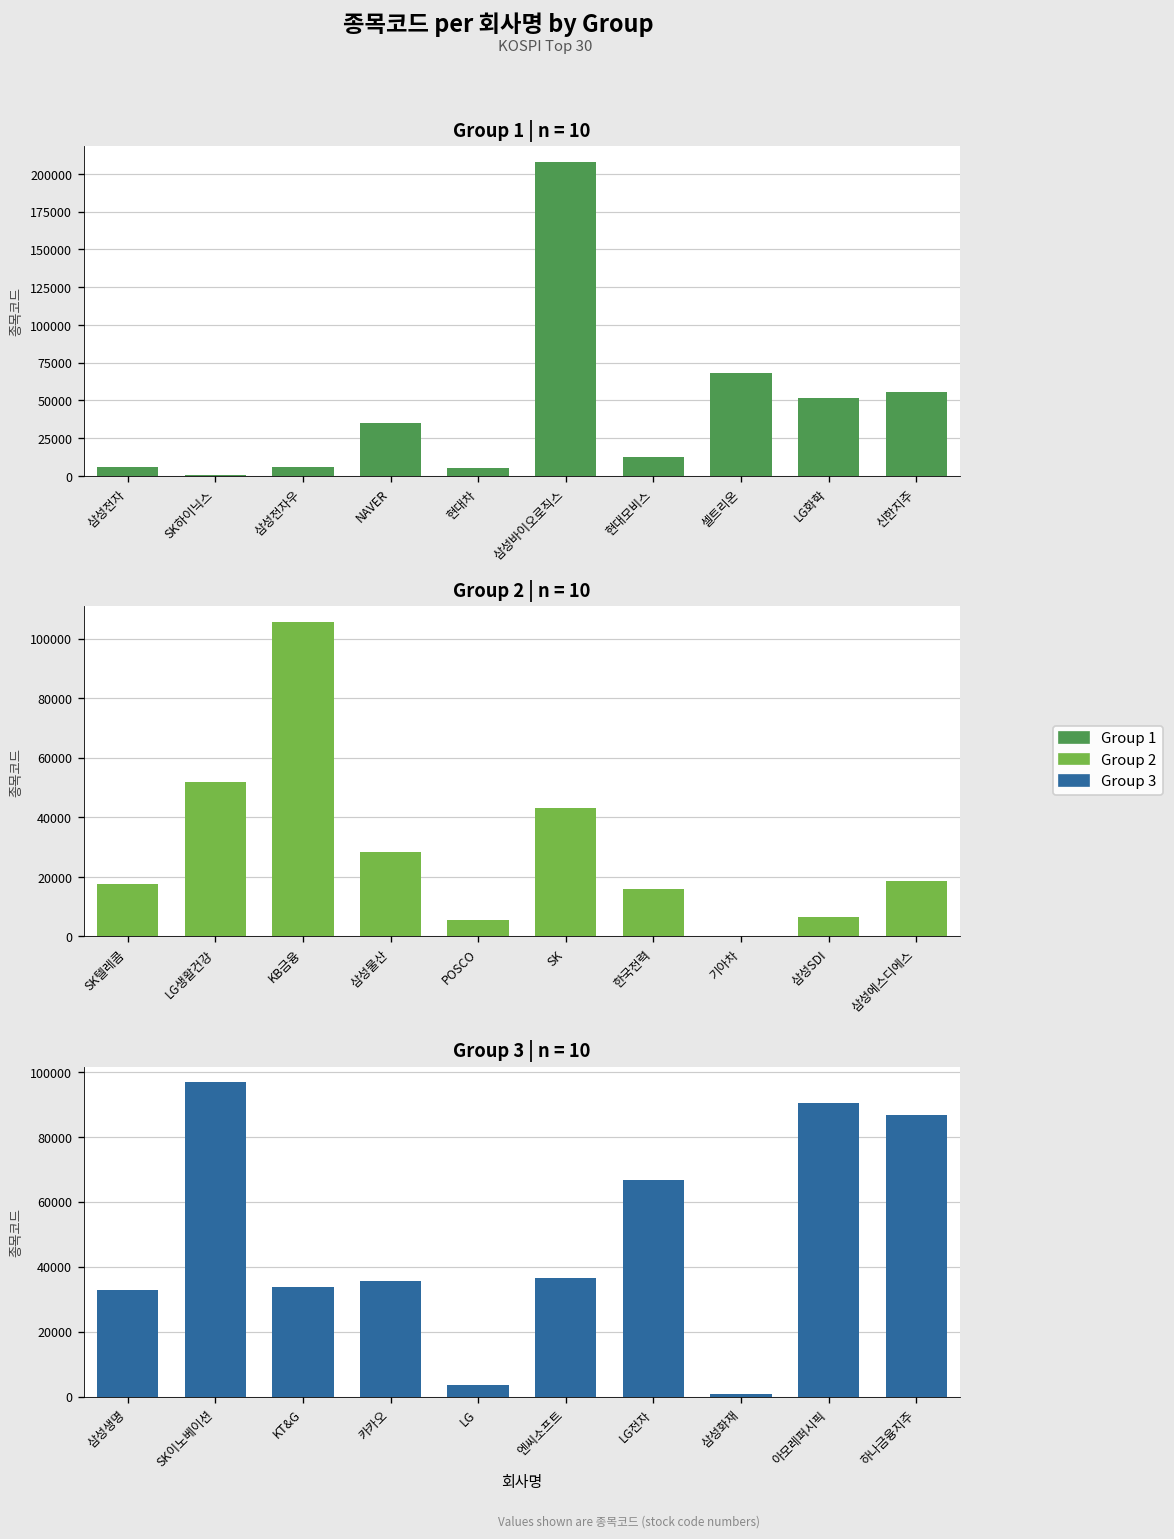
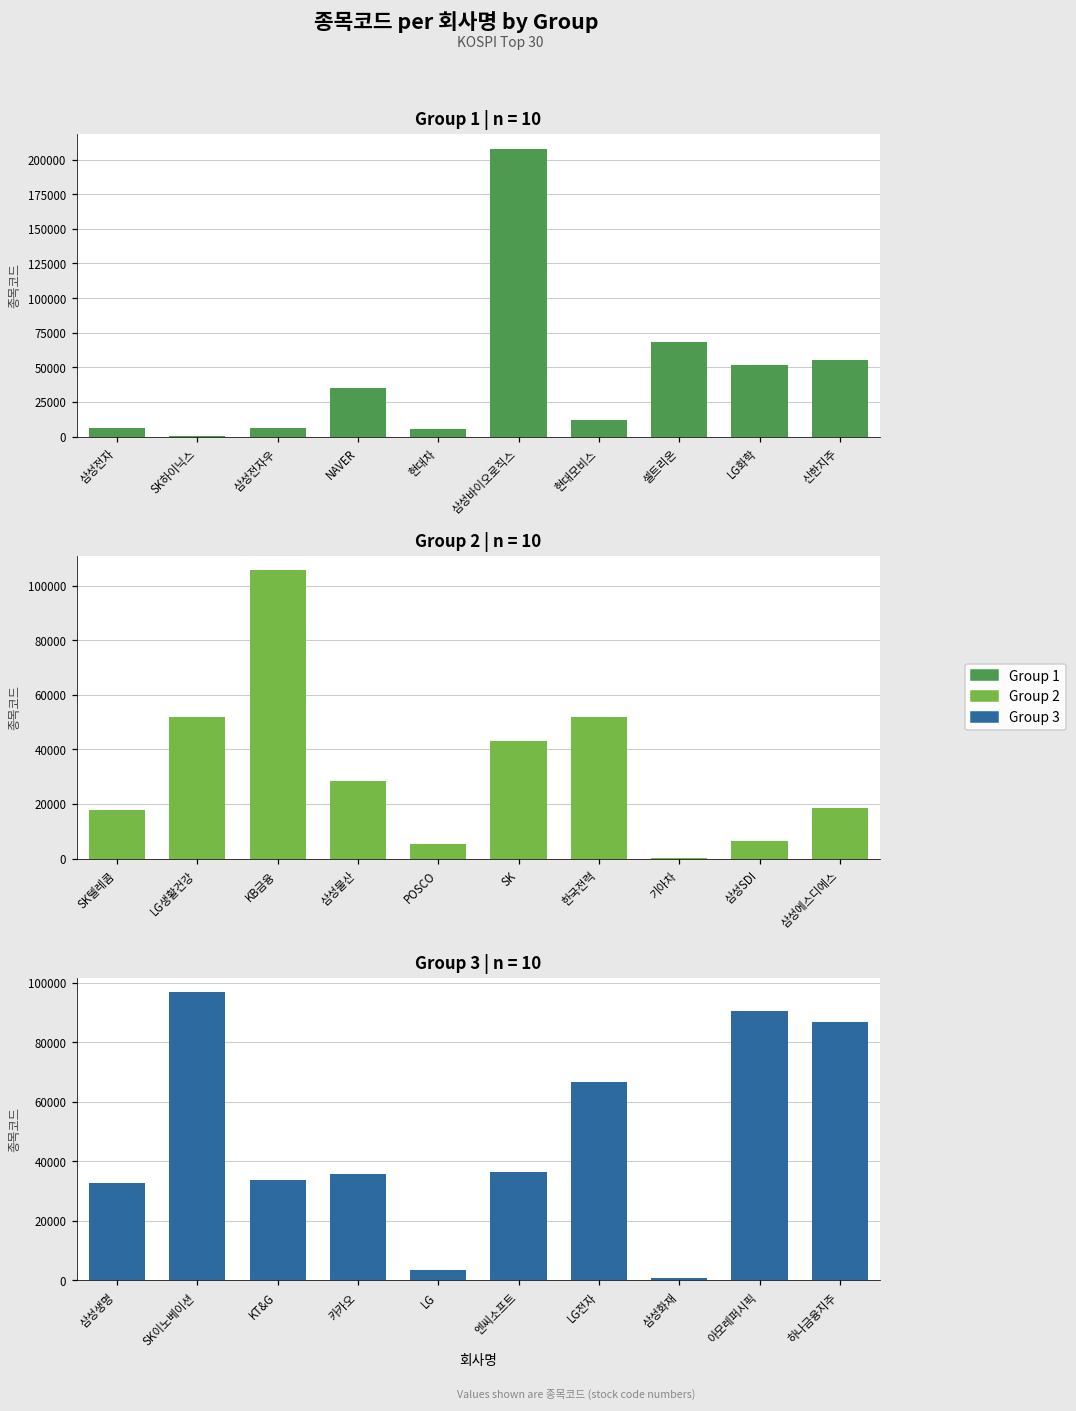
  {
    "Group 1 | n = 10": {
      "삼성전자": 6000,
      "삼성전자우": 6000,
      "NAVER": 35000,
      "현대차": 5000,
      "삼성바이오로직스": 208000,
      "현대모비스": 12000,
      "셀트리온": 68000,
      "LG화학": 52000,
      "신한지주": 56000
    },
    "Group 2 | n = 10": {
      "SK텔레콤": 18000,
      "LG생활건강": 52000,
      "KB금융": 106000,
      "삼성물산": 28000,
      "POSCO": 5000,
      "SK": 43000,
-     "한국전력": 16000,
+     "한국전력": 52000,
      "삼성SDI": 6000,
      "삼성에스디에스": 19000
    },
    "Group 3 | n = 10": {
      "삼성생명": 33000,
      "SK이노베이션": 97000,
      "KT&G": 34000,
      "카카오": 36000,
      "LG": 4000,
      "엔씨소프트": 37000,
      "LG전자": 67000,
      "아모레퍼시픽": 90000,
      "하나금융지주": 87000
    }
  }
